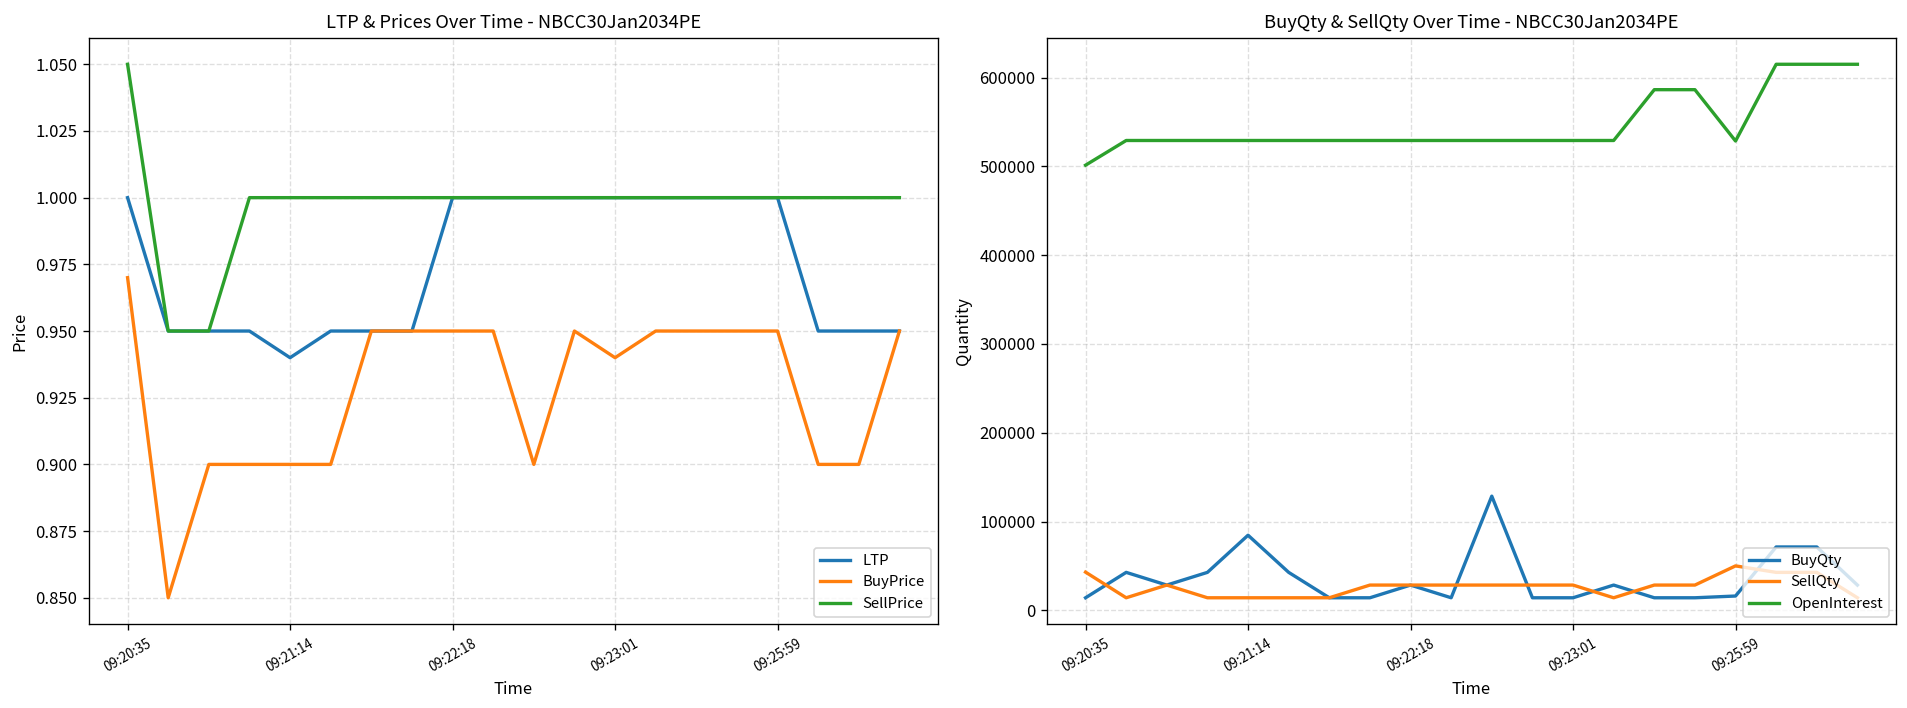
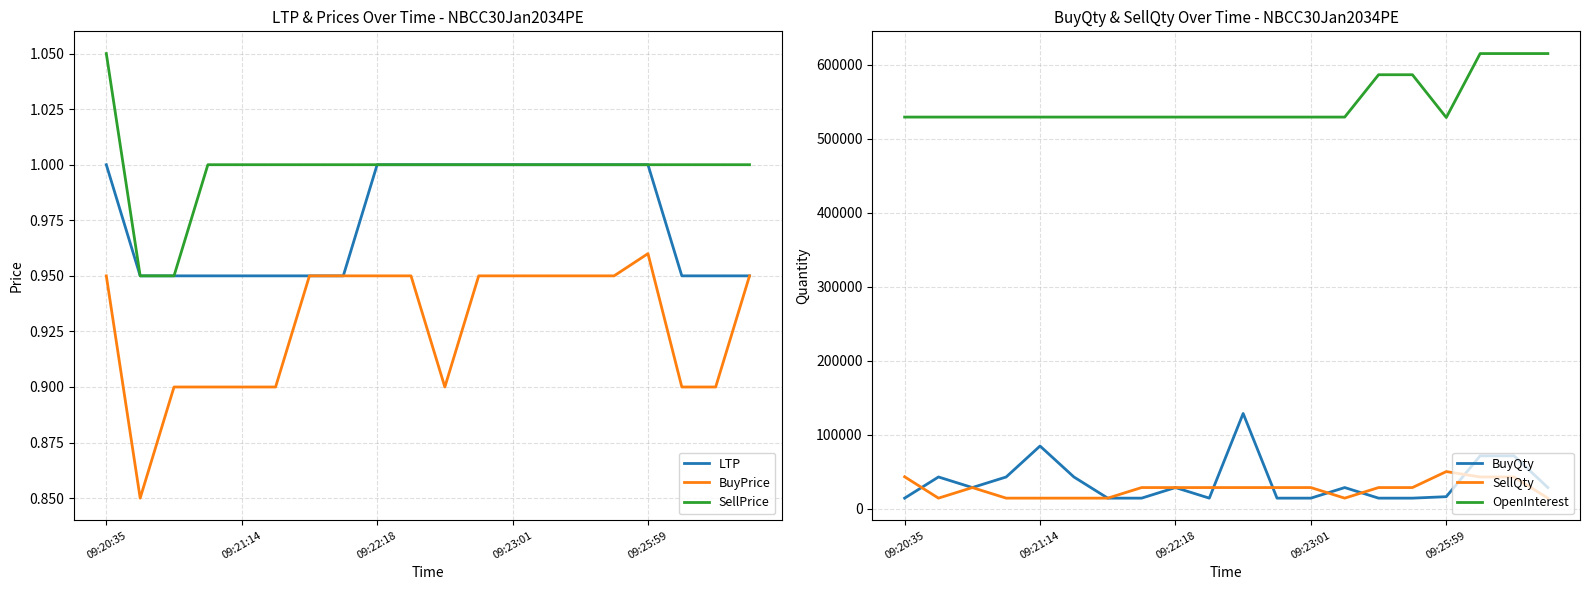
  {
    "LTP & Prices Over Time - NBCC30Jan2034PE": {
      "LTP": {
        "09:20:35": 1.00,
-       "09:21:14": 0.94
+       "09:21:14": 0.95
      },
      "BuyPrice": {
-       "09:20:35": 0.97,
+       "09:20:35": 0.95,
        "09:21:14": 0.90,
        "09:22:18": 0.95,
-       "09:23:01": 0.94,
-       "09:25:59": 0.95
+       "09:23:01": 0.95,
+       "09:25:59": 0.96
      },
      "SellPrice": {
        "09:20:35": 1.05,
        "09:21:14": 1.00
      }
    },
    "BuyQty & SellQty Over Time - NBCC30Jan2034PE": {
      "BuyQty": {
        "09:20:35": 10000,
        "09:21:14": 80000,
        "09:23:01": 10000,
        "09:25:59": 20000
      },
      "SellQty": {
        "09:20:35": 40000,
        "09:21:14": 10000,
        "09:23:01": 30000,
        "09:25:59": 50000
      },
      "OpenInterest": {
-       "09:20:35": 500000,
+       "09:20:35": 530000,
        "09:21:14": 530000,
        "09:22:18": 530000,
        "09:23:01": 530000,
        "09:25:59": 530000
      }
    }
  }
